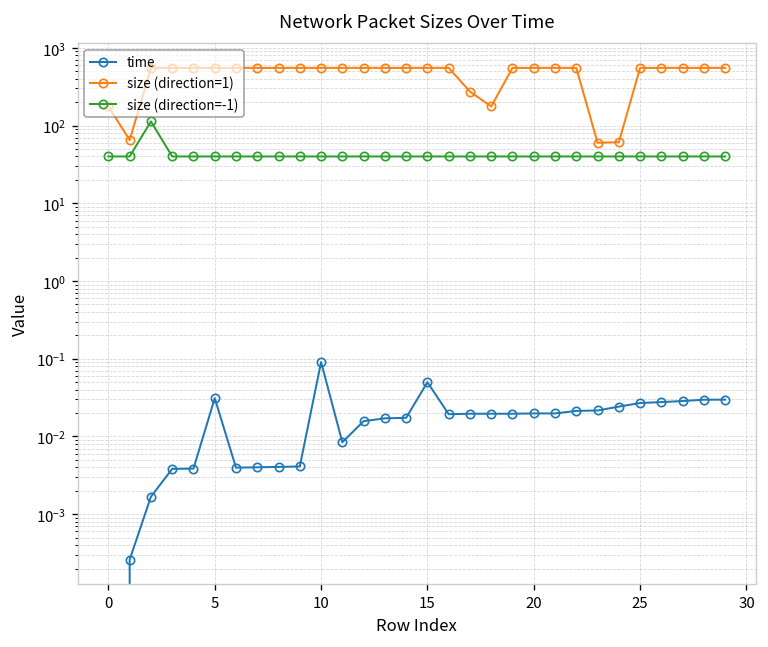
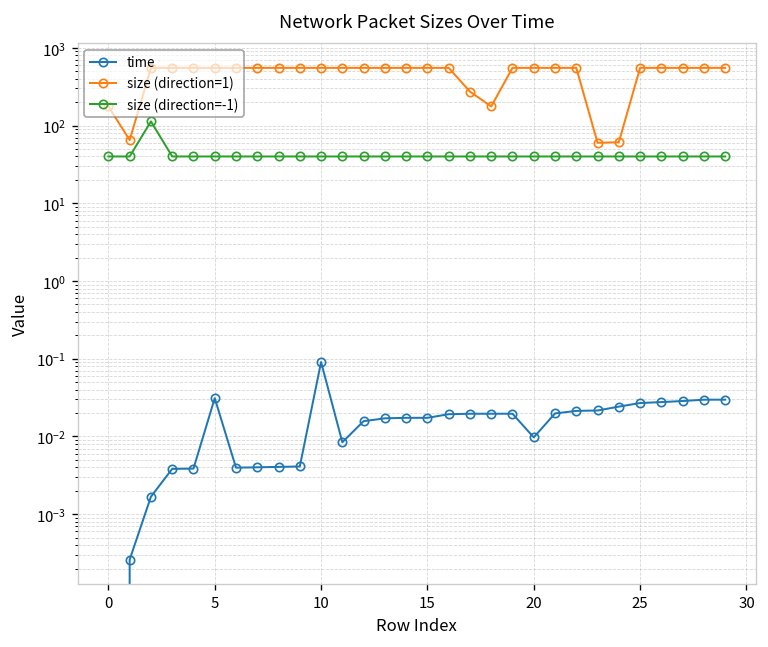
  {
    "time": {
      "5": 0.03,
      "10": 0.09,
-     "15": 0.05,
-     "20": 0.020,
+     "15": 0.017,
+     "20": 0.010,
      "25": 0.027
    },
    "size (direction=1)": {
      "10": 600,
      "15": 600,
      "20": 600,
      "25": 600
    },
    "size (direction=-1)": {
      "0": 40,
      "5": 40,
      "10": 40,
      "15": 40,
      "20": 40,
      "25": 40
    }
  }
